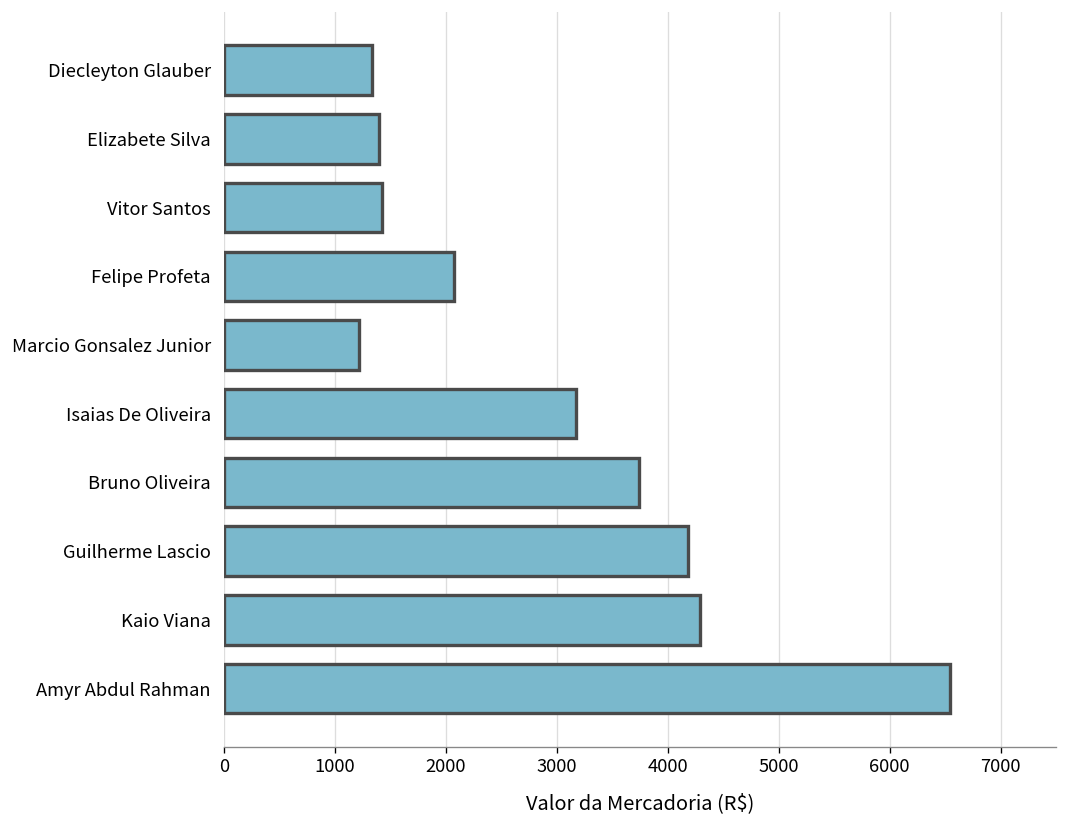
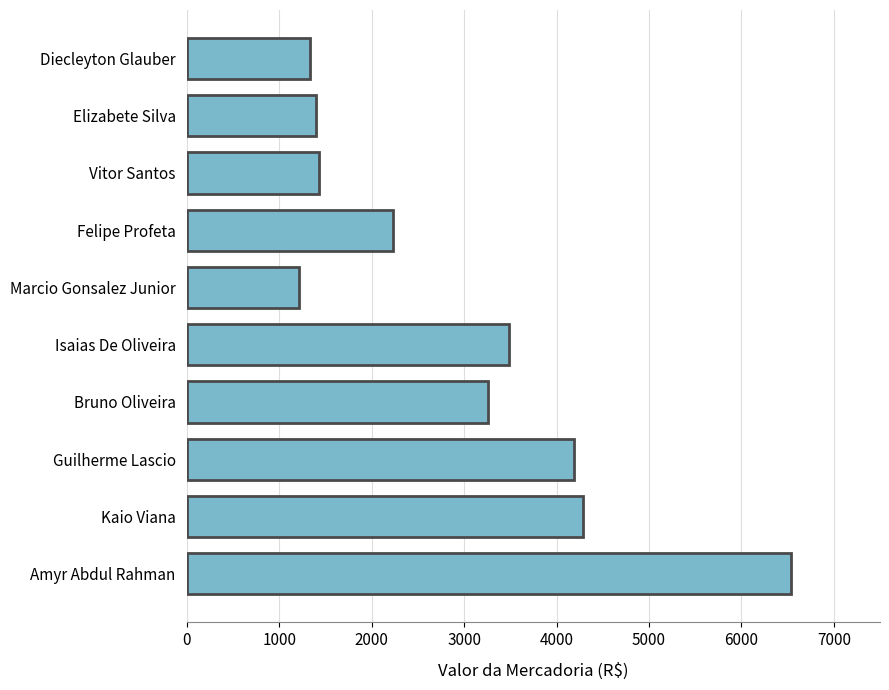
  {
    "Diecleyton Glauber": 1300,
    "Elizabete Silva": 1400,
    "Vitor Santos": 1400,
-   "Felipe Profeta": 2100,
+   "Felipe Profeta": 2200,
    "Marcio Gonsalez Junior": 1200,
-   "Isaias De Oliveira": 3200,
-   "Bruno Oliveira": 3700,
+   "Isaias De Oliveira": 3500,
+   "Bruno Oliveira": 3300,
    "Guilherme Lascio": 4200,
    "Kaio Viana": 4300,
    "Amyr Abdul Rahman": 6500
  }
